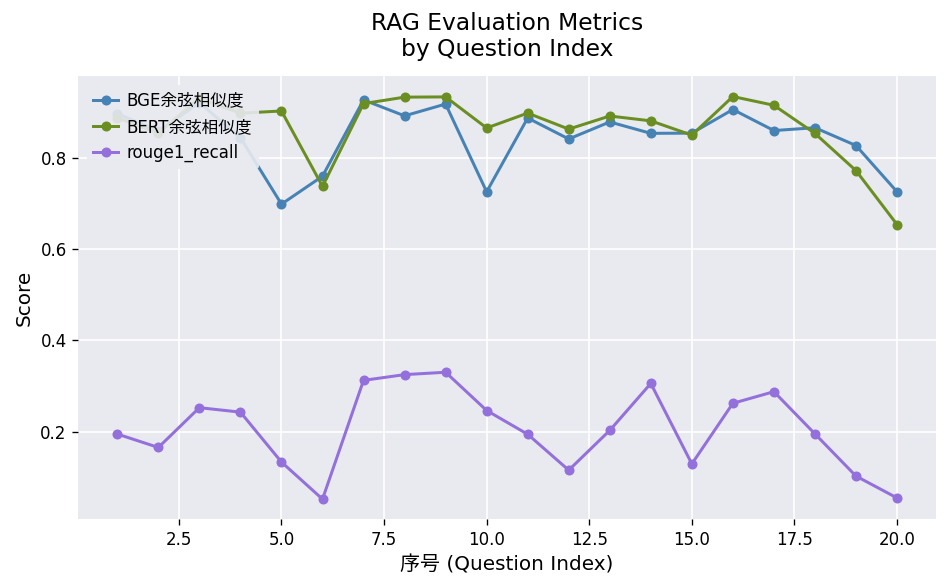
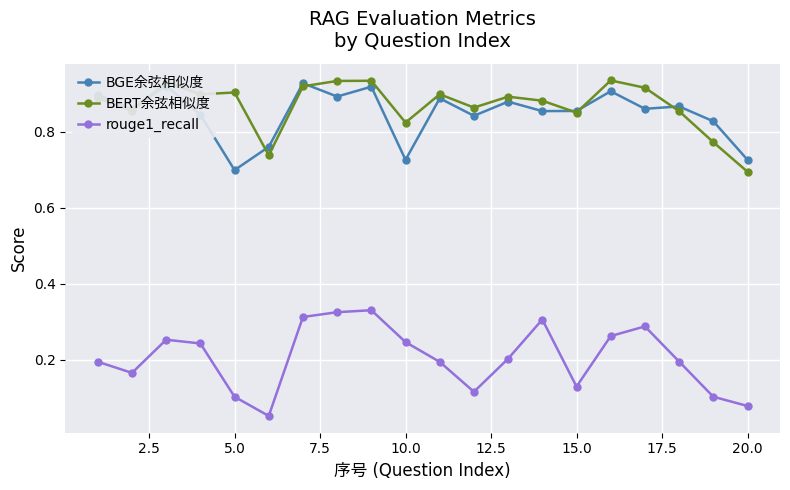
  {
    "BGE余弦相似度": {
      "5.0": 0.70,
      "10.0": 0.73,
      "20.0": 0.73
    },
    "BERT余弦相似度": {
      "5.0": 0.90,
-     "10.0": 0.87,
-     "20.0": 0.65
+     "10.0": 0.82,
+     "20.0": 0.69
    },
    "rouge1_recall": {
-     "5.0": 0.13,
+     "5.0": 0.10,
      "10.0": 0.25,
      "15.0": 0.13,
-     "20.0": 0.06
+     "20.0": 0.08
    }
  }
